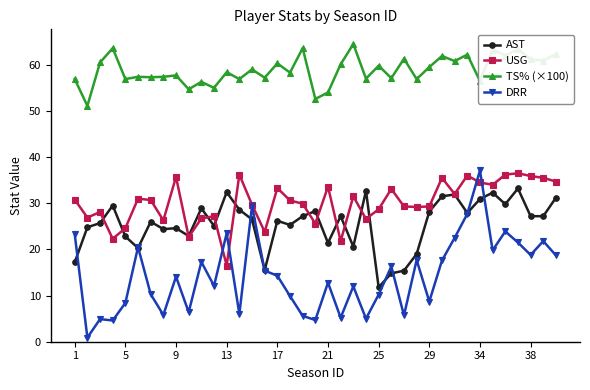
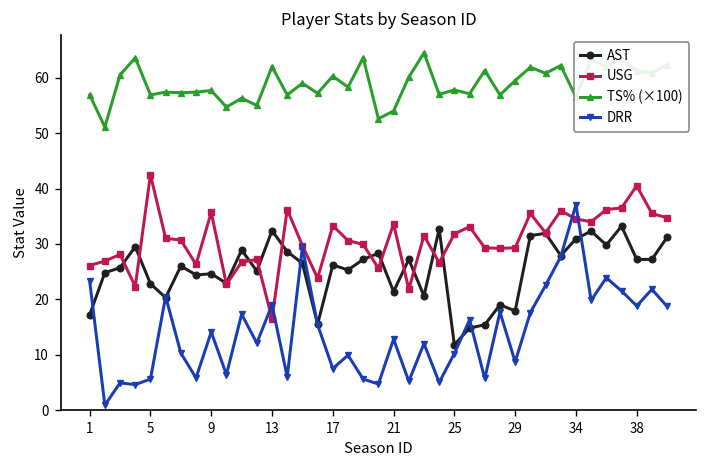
  {
    "AST": {
      "1": 17,
      "5": 23,
      "9": 25,
      "13": 32,
      "17": 26,
      "21": 21,
      "25": 12,
-     "29": 28,
+     "29": 18,
      "34": 31,
      "38": 27
    },
    "USG": {
-     "1": 31,
-     "5": 25,
+     "1": 26,
+     "5": 43,
      "9": 36,
      "13": 17,
      "17": 33,
      "21": 34,
-     "25": 29,
+     "25": 32,
      "29": 29,
      "34": 35,
-     "38": 36
+     "38": 41
    },
    "TS% (×100)": {
      "1": 57,
      "5": 57,
      "9": 58,
-     "13": 58,
+     "13": 62,
      "17": 60,
      "21": 54,
-     "25": 60,
+     "25": 58,
      "29": 60
    },
    "DRR": {
      "1": 23,
-     "5": 8,
+     "5": 6,
      "9": 14,
-     "13": 24,
-     "17": 14,
+     "13": 19,
+     "17": 8,
      "21": 13,
      "25": 10,
      "29": 9,
      "34": 37,
      "38": 19
    }
  }
